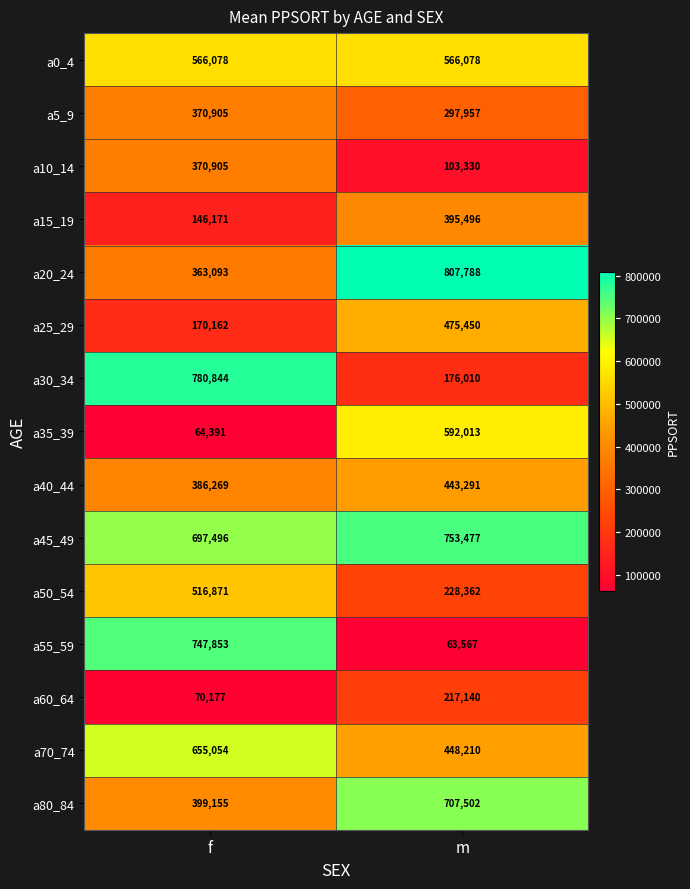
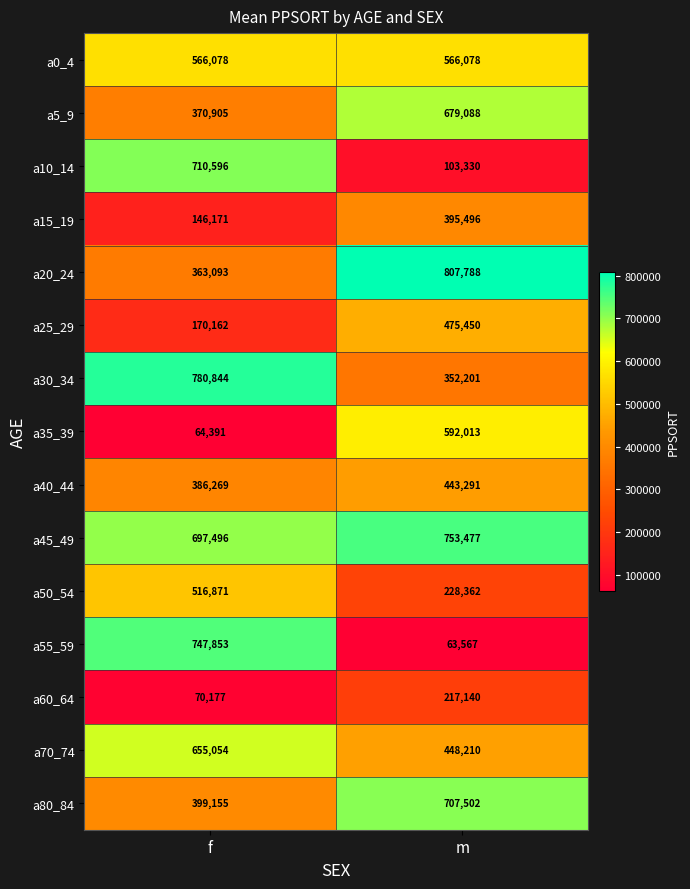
  {
    "a0_4": {
      "f": "566,078",
      "m": "566,078"
    },
    "a5_9": {
      "f": "370,905",
-     "m": "297,957"
+     "m": "679,088"
    },
    "a10_14": {
-     "f": "370,905",
+     "f": "710,596",
      "m": "103,330"
    },
    "a15_19": {
      "f": "146,171",
      "m": "395,496"
    },
    "a20_24": {
      "f": "363,093",
      "m": "807,788"
    },
    "a25_29": {
      "f": "170,162",
      "m": "475,450"
    },
    "a30_34": {
      "f": "780,844",
-     "m": "176,010"
+     "m": "352,201"
    },
    "a35_39": {
      "f": "64,391",
      "m": "592,013"
    },
    "a40_44": {
      "f": "386,269",
      "m": "443,291"
    },
    "a45_49": {
      "f": "697,496",
      "m": "753,477"
    },
    "a50_54": {
      "f": "516,871",
      "m": "228,362"
    },
    "a55_59": {
      "f": "747,853",
      "m": "63,567"
    },
    "a60_64": {
      "f": "70,177",
      "m": "217,140"
    },
    "a70_74": {
      "f": "655,054",
      "m": "448,210"
    },
    "a80_84": {
      "f": "399,155",
      "m": "707,502"
    }
  }
